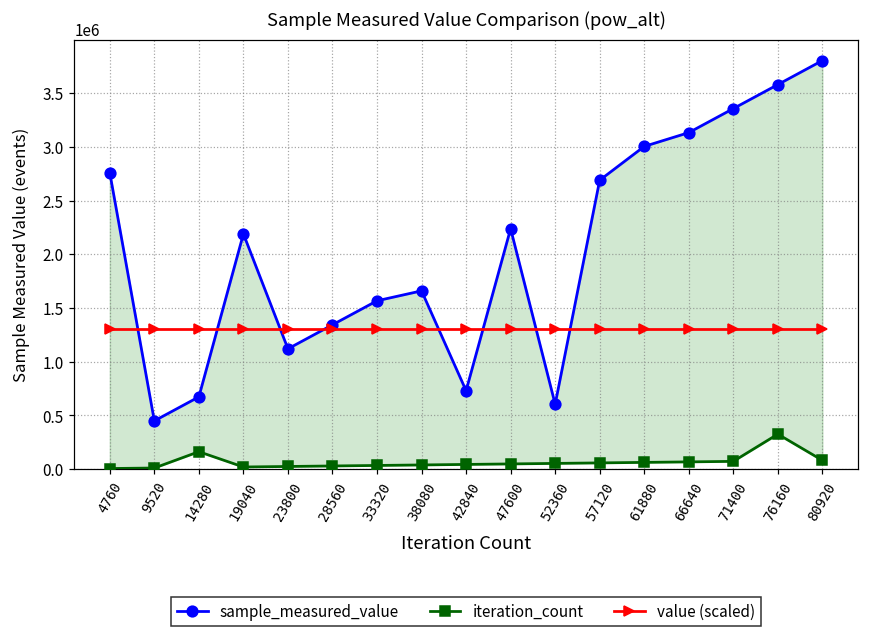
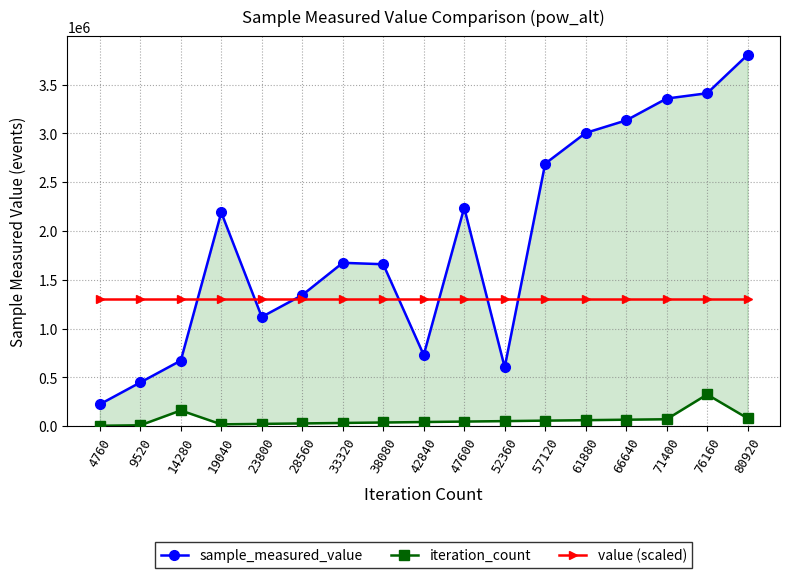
  {
    "sample_measured_value": {
-     "4760": 2800000,
+     "4760": 200000,
      "9520": 400000,
      "14280": 700000,
      "19040": 2200000,
      "23800": 1100000,
      "28560": 1300000,
-     "33320": 1600000,
+     "33320": 1700000,
      "38080": 1700000,
      "42840": 700000,
      "47600": 2200000,
      "52360": 600000,
      "57120": 2700000,
      "61880": 3000000,
      "66640": 3100000,
      "71400": 3400000,
-     "76160": 3600000,
+     "76160": 3400000,
      "80920": 3800000
    },
    "iteration_count": {
      "4760": 0,
      "9520": 0,
      "14280": 200000,
      "19040": 0,
      "23800": 0,
      "28560": 0,
      "33320": 0,
      "38080": 0,
      "42840": 0,
      "47600": 0,
      "52360": 100000,
      "57120": 100000,
      "61880": 100000,
      "66640": 100000,
      "71400": 100000,
      "76160": 300000,
      "80920": 100000
    },
    "value (scaled)": {
      "4760": 1300000,
      "9520": 1300000,
      "14280": 1300000,
      "19040": 1300000,
      "23800": 1300000,
      "28560": 1300000,
      "33320": 1300000,
      "38080": 1300000,
      "42840": 1300000,
      "47600": 1300000,
      "52360": 1300000,
      "57120": 1300000,
      "61880": 1300000,
      "66640": 1300000,
      "71400": 1300000,
      "76160": 1300000,
      "80920": 1300000
    }
  }
